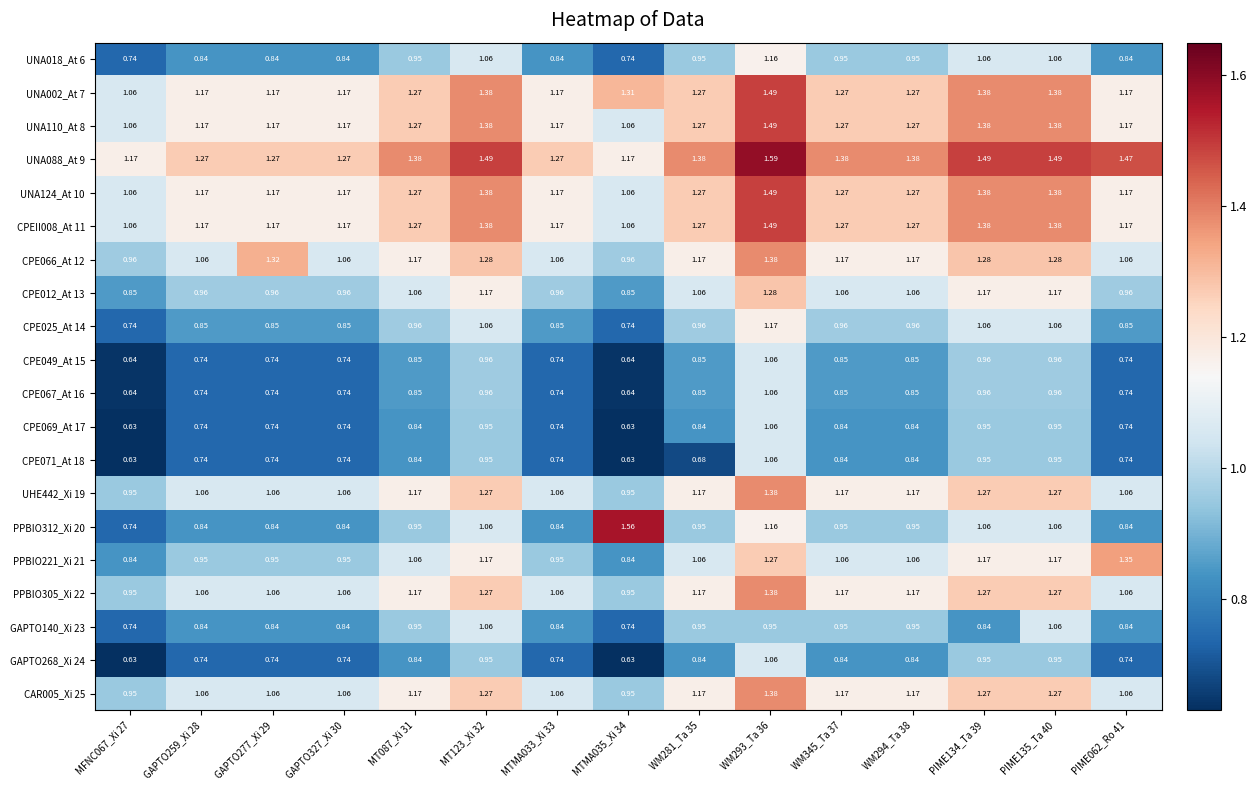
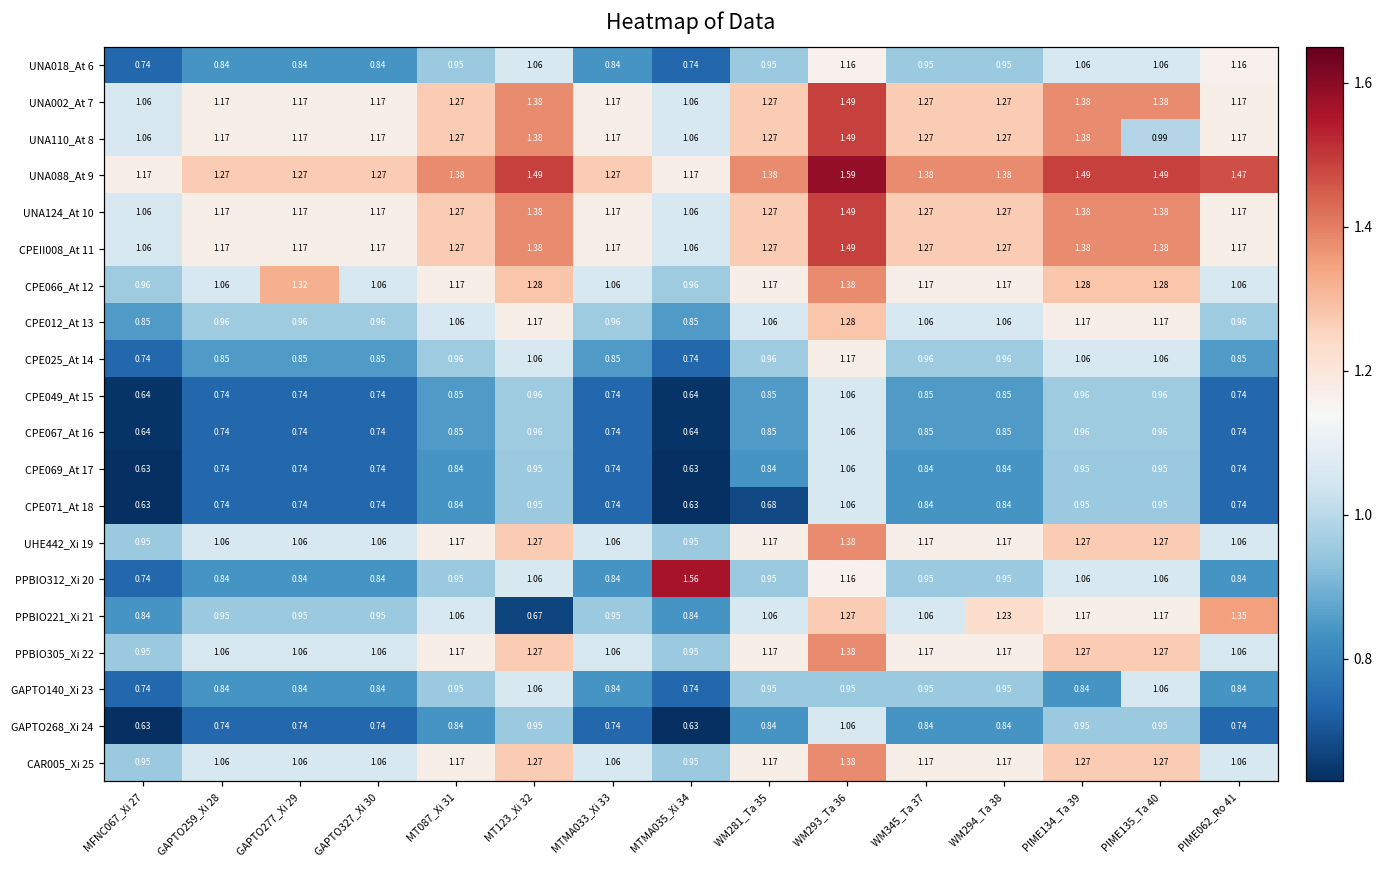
  {
    "UNA018_At 6": {
      "MFNC067_Xi 27": 0.74,
      "GAPTO259_Xi 28": 0.84,
      "GAPTO277_Xi 29": 0.84,
      "GAPTO327_Xi 30": 0.84,
      "MT087_Xi 31": 0.95,
      "MT123_Xi 32": 1.06,
      "MTMA033_Xi 33": 0.84,
      "MTMA035_Xi 34": 0.74,
      "WM281_Ta 35": 0.95,
      "WM293_Ta 36": 1.16,
      "WM345_Ta 37": 0.95,
      "WM294_Ta 38": 0.95,
      "PIME134_Ta 39": 1.06,
      "PIME135_Ta 40": 1.06,
-     "PIME062_Ro 41": 0.84
+     "PIME062_Ro 41": 1.16
    },
    "UNA002_At 7": {
      "MFNC067_Xi 27": 1.06,
      "GAPTO259_Xi 28": 1.17,
      "GAPTO277_Xi 29": 1.17,
      "GAPTO327_Xi 30": 1.17,
      "MT087_Xi 31": 1.27,
      "MT123_Xi 32": 1.38,
      "MTMA033_Xi 33": 1.17,
-     "MTMA035_Xi 34": 1.31,
+     "MTMA035_Xi 34": 1.06,
      "WM281_Ta 35": 1.27,
      "WM293_Ta 36": 1.49,
      "WM345_Ta 37": 1.27,
      "WM294_Ta 38": 1.27,
      "PIME134_Ta 39": 1.38,
      "PIME135_Ta 40": 1.38,
      "PIME062_Ro 41": 1.17
    },
    "UNA110_At 8": {
      "MFNC067_Xi 27": 1.06,
      "GAPTO259_Xi 28": 1.17,
      "GAPTO277_Xi 29": 1.17,
      "GAPTO327_Xi 30": 1.17,
      "MT087_Xi 31": 1.27,
      "MT123_Xi 32": 1.38,
      "MTMA033_Xi 33": 1.17,
      "MTMA035_Xi 34": 1.06,
      "WM281_Ta 35": 1.27,
      "WM293_Ta 36": 1.49,
      "WM345_Ta 37": 1.27,
      "WM294_Ta 38": 1.27,
      "PIME134_Ta 39": 1.38,
-     "PIME135_Ta 40": 1.38,
+     "PIME135_Ta 40": 0.99,
      "PIME062_Ro 41": 1.17
    },
    "PPBIO221_Xi 21": {
      "MFNC067_Xi 27": 0.84,
      "GAPTO259_Xi 28": 0.95,
      "GAPTO277_Xi 29": 0.95,
      "GAPTO327_Xi 30": 0.95,
      "MT087_Xi 31": 1.06,
-     "MT123_Xi 32": 1.17,
+     "MT123_Xi 32": 0.67,
      "MTMA033_Xi 33": 0.95,
      "MTMA035_Xi 34": 0.84,
      "WM281_Ta 35": 1.06,
      "WM293_Ta 36": 1.27,
      "WM345_Ta 37": 1.06,
-     "WM294_Ta 38": 1.06,
+     "WM294_Ta 38": 1.23,
      "PIME134_Ta 39": 1.17,
      "PIME135_Ta 40": 1.17,
      "PIME062_Ro 41": 1.35
    }
  }
